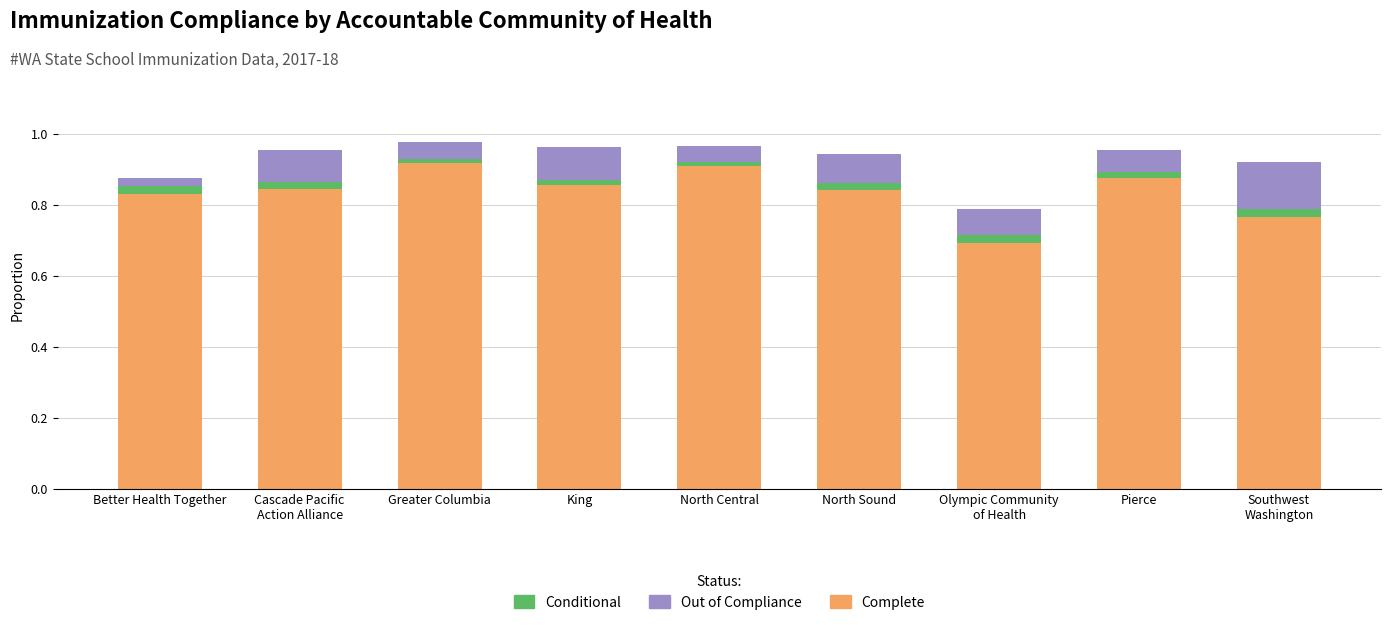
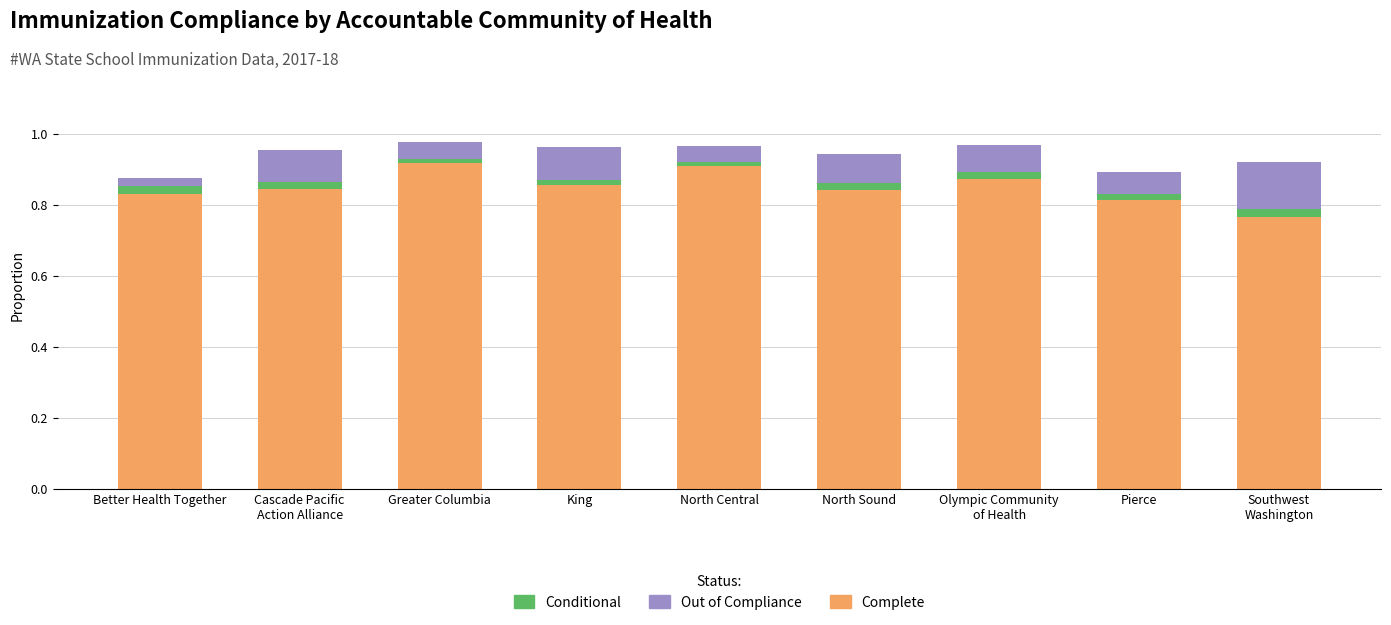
  {
    "Complete": {
      "Better Health Together": 0.83,
      "Cascade Pacific Action Alliance": 0.85,
      "Greater Columbia": 0.92,
      "King": 0.86,
      "North Central": 0.91,
      "North Sound": 0.84,
-     "Olympic Community of Health": 0.69,
-     "Pierce": 0.88,
+     "Olympic Community of Health": 0.87,
+     "Pierce": 0.81,
      "Southwest Washington": 0.77
    },
    "Conditional": {
      "Better Health Together": 0.02,
      "Cascade Pacific Action Alliance": 0.02,
      "Greater Columbia": 0.01,
      "King": 0.01,
      "North Central": 0.01,
      "North Sound": 0.02,
      "Olympic Community of Health": 0.02,
      "Pierce": 0.02,
      "Southwest Washington": 0.02
    },
    "Out of Compliance": {
      "Better Health Together": 0.02,
      "Cascade Pacific Action Alliance": 0.09,
      "Greater Columbia": 0.05,
      "King": 0.09,
      "North Central": 0.05,
      "North Sound": 0.08,
      "Olympic Community of Health": 0.08,
      "Pierce": 0.06,
      "Southwest Washington": 0.13
    }
  }
